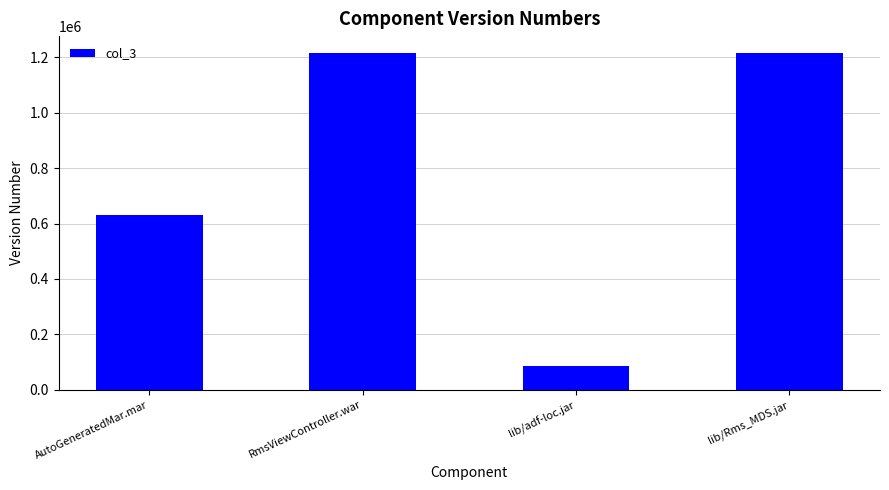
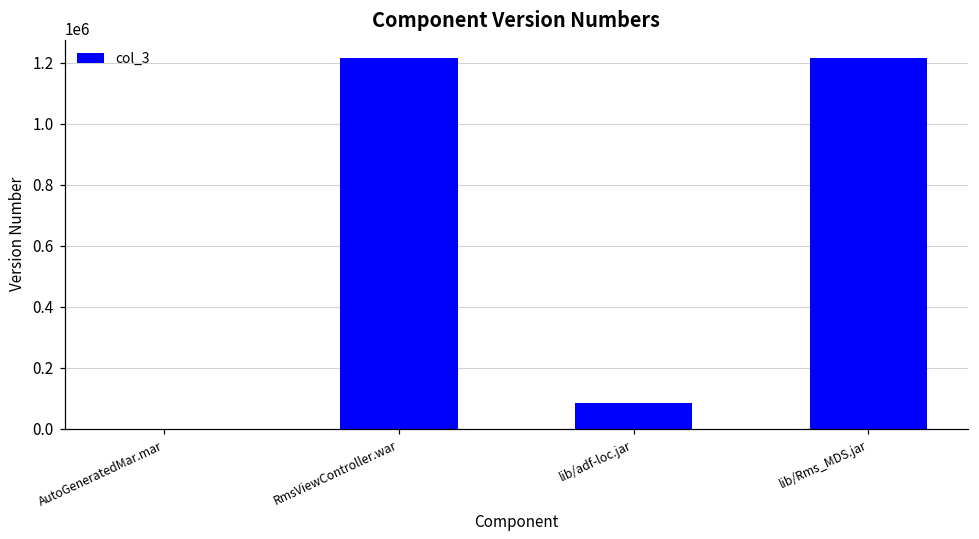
  {
-   "AutoGeneratedMar.mar": 630000,
+   "AutoGeneratedMar.mar": 0,
    "RmsViewController.war": 1220000,
    "lib/adf-loc.jar": 90000,
    "lib/Rms_MDS.jar": 1210000
  }
